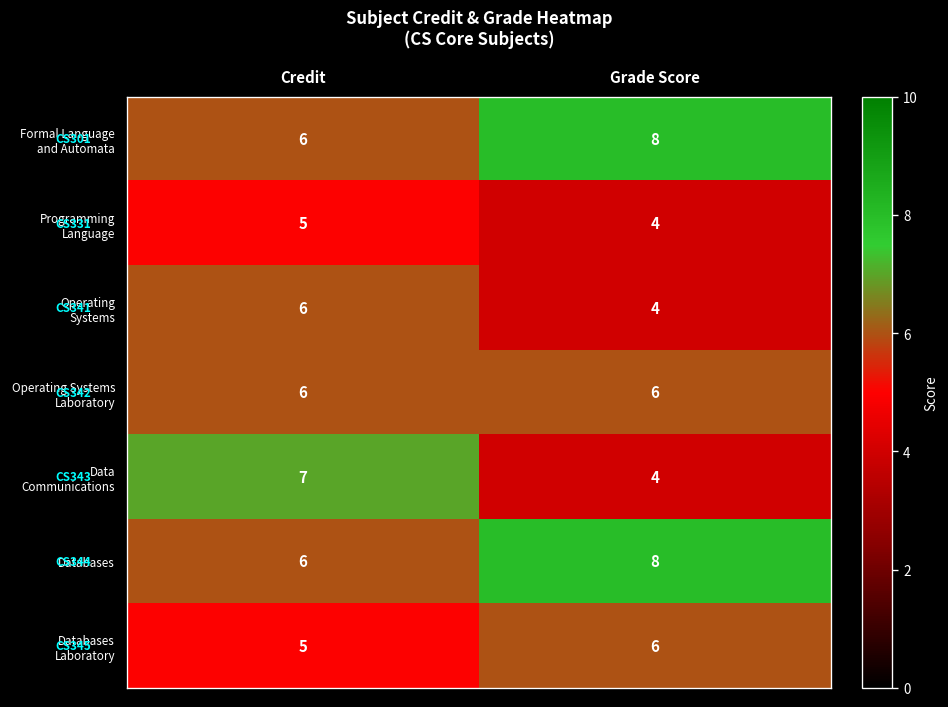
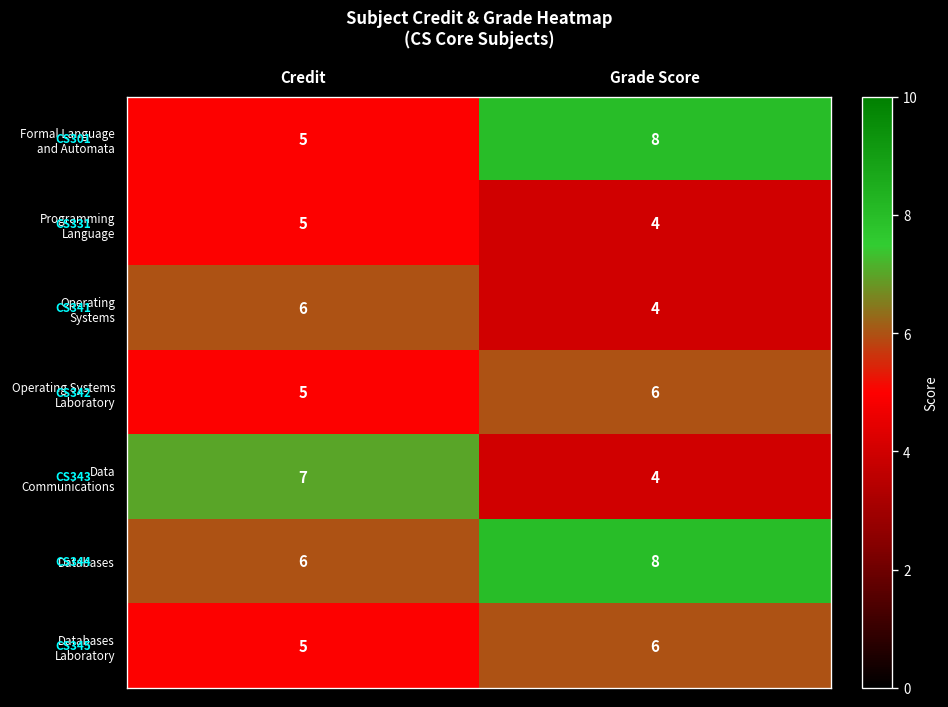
  {
    "Formal Language and Automata": {
-     "Credit": 6,
+     "Credit": 5,
      "Grade Score": 8
    },
    "Programming Language": {
      "Credit": 5,
      "Grade Score": 4
    },
    "Operating Systems": {
      "Credit": 6,
      "Grade Score": 4
    },
    "Operating Systems Laboratory": {
-     "Credit": 6,
+     "Credit": 5,
      "Grade Score": 6
    },
    "Data Communications": {
      "Credit": 7,
      "Grade Score": 4
    },
    "Databases": {
      "Credit": 6,
      "Grade Score": 8
    },
    "Databases Laboratory": {
      "Credit": 5,
      "Grade Score": 6
    }
  }
